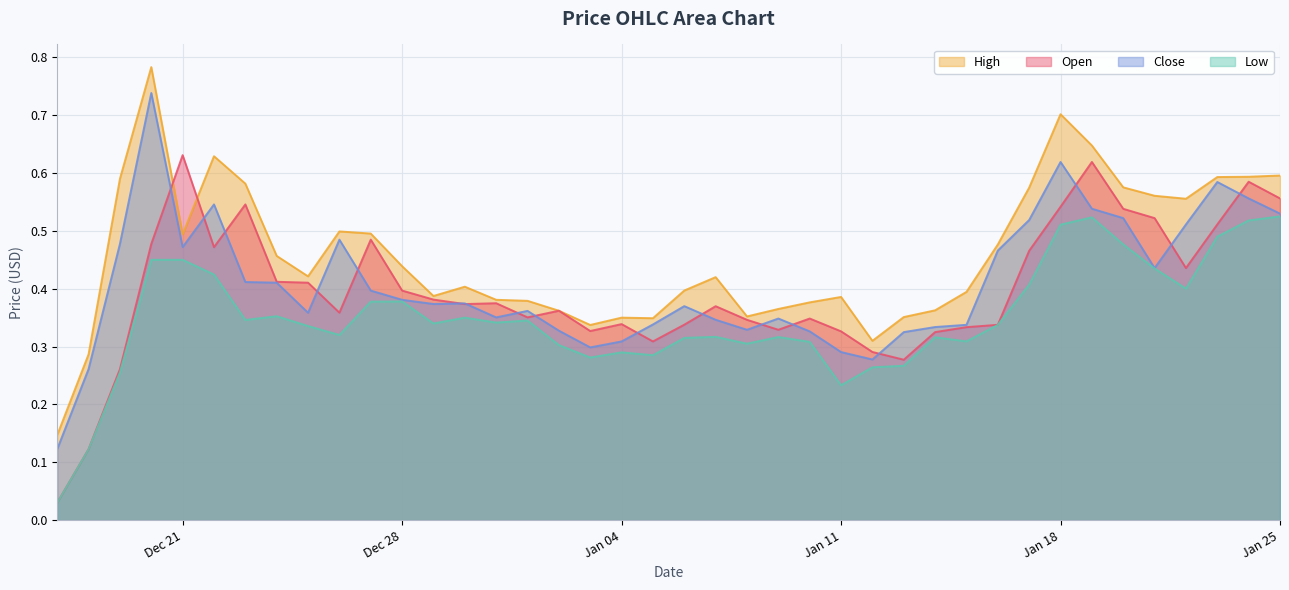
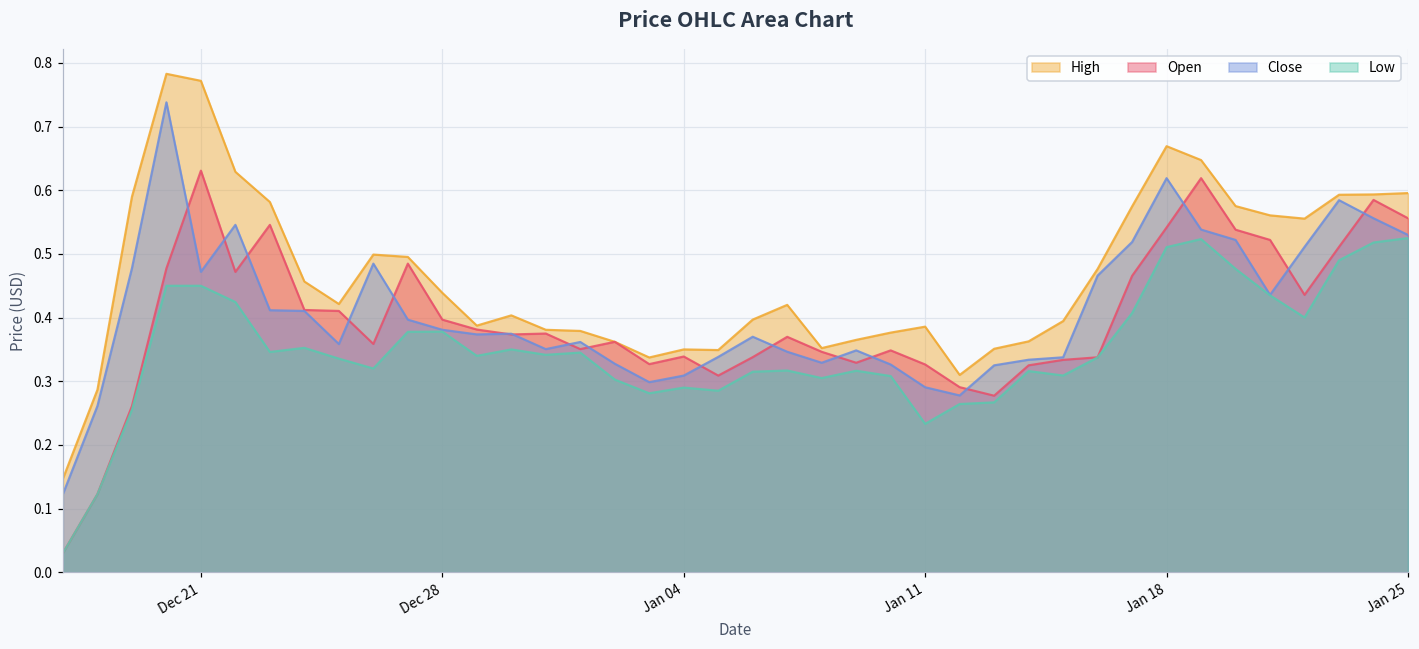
  {
    "High": {
-     "Dec 21": 0.49,
+     "Dec 21": 0.77,
      "Dec 28": 0.44,
      "Jan 04": 0.35,
      "Jan 11": 0.39,
-     "Jan 18": 0.70,
+     "Jan 18": 0.67,
      "Jan 25": 0.60
    },
    "Open": {
      "Dec 21": 0.63,
      "Dec 28": 0.40,
      "Jan 04": 0.34,
      "Jan 11": 0.33,
      "Jan 18": 0.54,
      "Jan 25": 0.56
    }
  }
